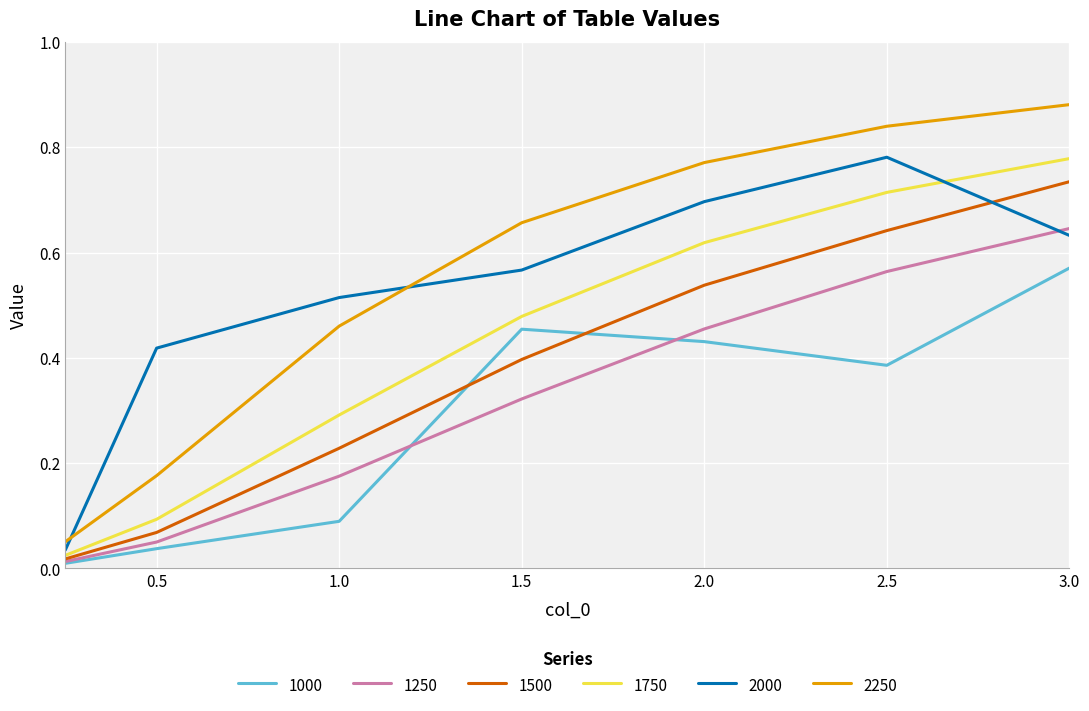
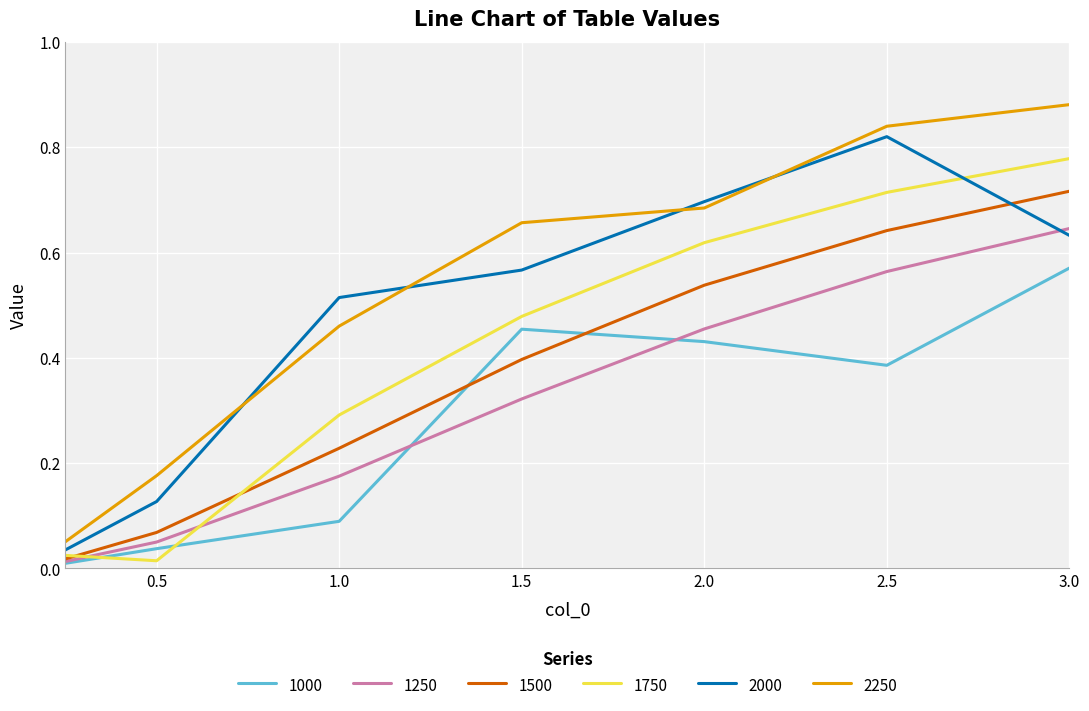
  {
    "1000": {
      "0.5": 0.04,
      "1.0": 0.09,
      "1.5": 0.45,
      "2.0": 0.43,
      "2.5": 0.39,
      "3.0": 0.57
    },
    "1250": {
      "0.5": 0.05,
      "1.0": 0.18,
      "1.5": 0.32,
      "2.0": 0.46,
      "2.5": 0.56,
      "3.0": 0.65
    },
    "1500": {
      "0.5": 0.07,
      "1.0": 0.23,
      "1.5": 0.40,
      "2.0": 0.54,
      "2.5": 0.64,
-     "3.0": 0.73
+     "3.0": 0.72
    },
    "1750": {
-     "0.5": 0.09,
+     "0.5": 0.01,
      "1.0": 0.29,
      "1.5": 0.48,
      "2.0": 0.62,
      "2.5": 0.71,
      "3.0": 0.78
    },
    "2000": {
-     "0.5": 0.42,
+     "0.5": 0.13,
      "1.0": 0.51,
      "1.5": 0.57,
      "2.0": 0.70,
-     "2.5": 0.78,
+     "2.5": 0.82,
      "3.0": 0.63
    },
    "2250": {
      "0.5": 0.18,
      "1.0": 0.46,
      "1.5": 0.66,
-     "2.0": 0.77,
+     "2.0": 0.68,
      "2.5": 0.84,
      "3.0": 0.88
    }
  }
